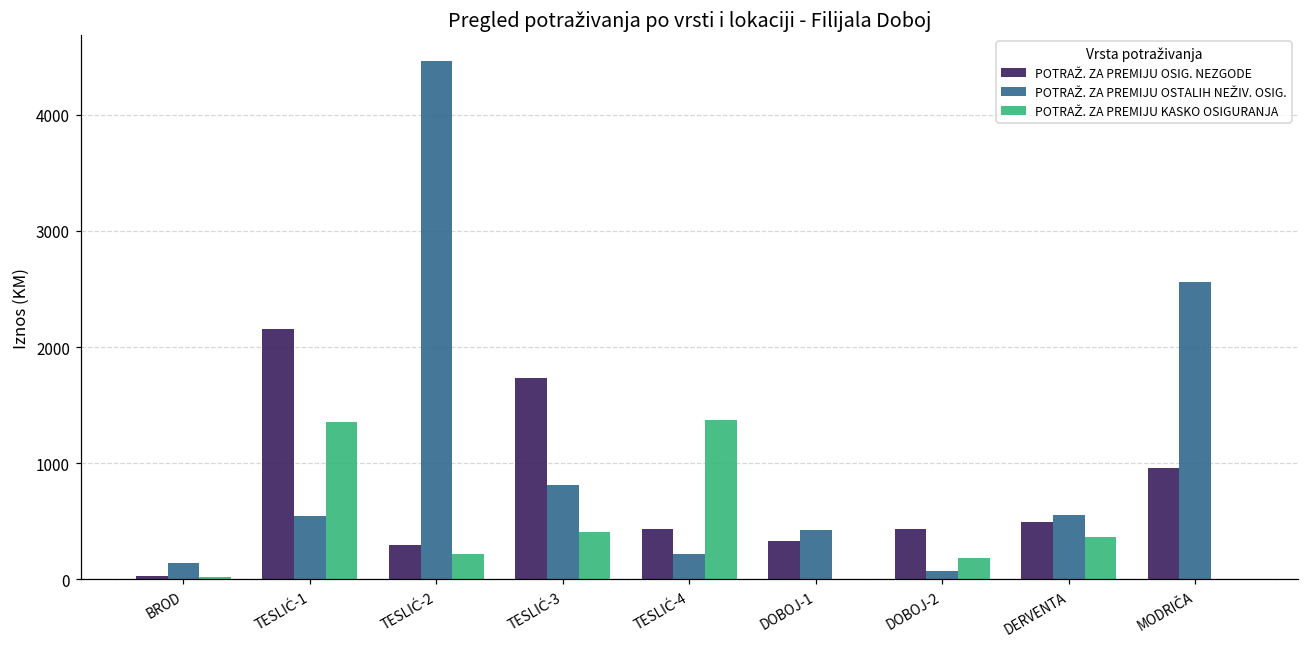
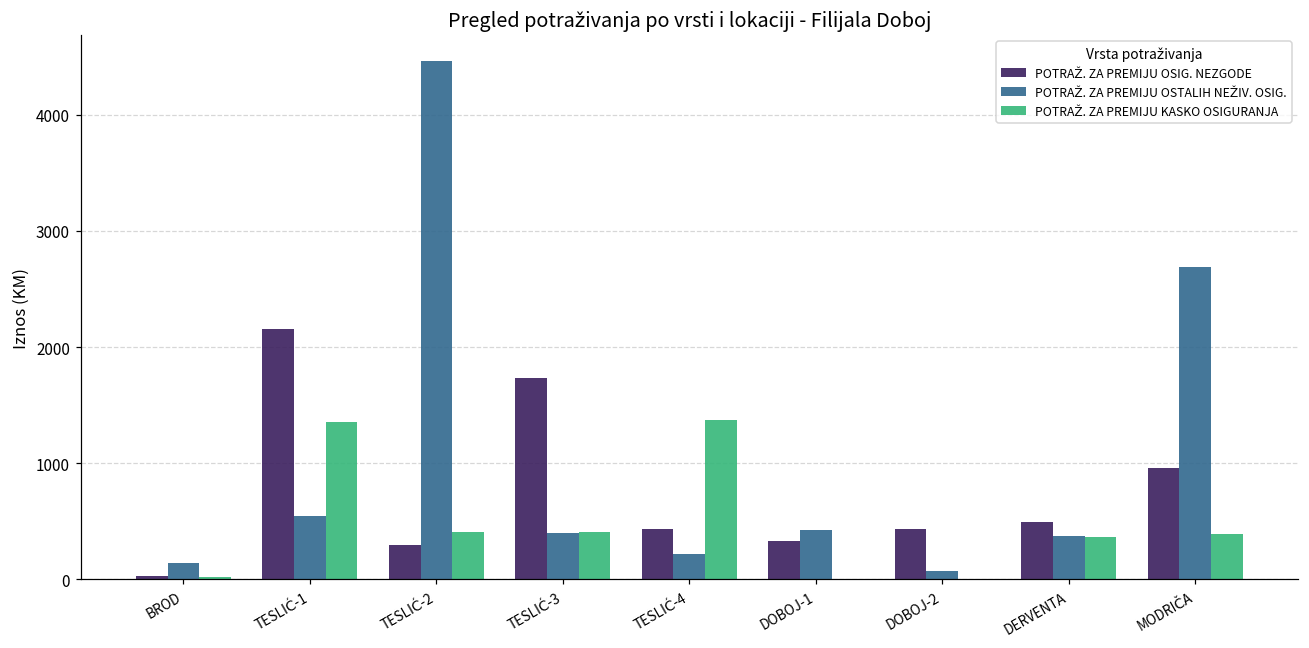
  {
    "POTRAŽ. ZA PREMIJU OSIG. NEZGODE": {
      "BROD": 30,
      "TESLIĆ-1": 2160,
      "TESLIĆ-2": 300,
      "TESLIĆ-3": 1730,
      "TESLIĆ-4": 430,
      "DOBOJ-1": 330,
      "DOBOJ-2": 440,
      "DERVENTA": 490,
      "MODRIČA": 960
    },
    "POTRAŽ. ZA PREMIJU OSTALIH NEŽIV. OSIG.": {
      "BROD": 140,
      "TESLIĆ-1": 550,
      "TESLIĆ-2": 4460,
-     "TESLIĆ-3": 810,
+     "TESLIĆ-3": 400,
      "TESLIĆ-4": 220,
      "DOBOJ-1": 420,
      "DOBOJ-2": 70,
-     "DERVENTA": 560,
-     "MODRIČA": 2560
+     "DERVENTA": 380,
+     "MODRIČA": 2690
    },
    "POTRAŽ. ZA PREMIJU KASKO OSIGURANJA": {
      "TESLIĆ-1": 1360,
-     "TESLIĆ-2": 220,
+     "TESLIĆ-2": 410,
      "TESLIĆ-3": 410,
      "TESLIĆ-4": 1370,
      "DOBOJ-1": 0,
-     "DOBOJ-2": 180,
+     "DOBOJ-2": 0,
      "DERVENTA": 370,
-     "MODRIČA": 0
+     "MODRIČA": 390
    }
  }
